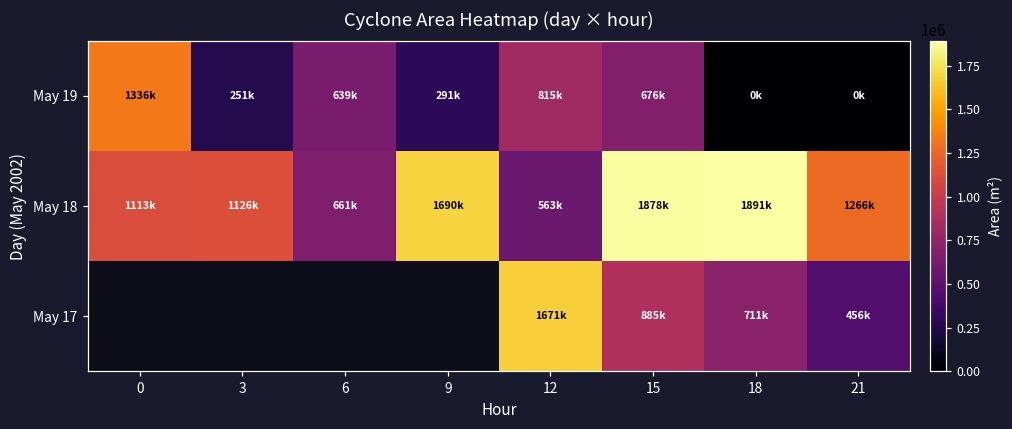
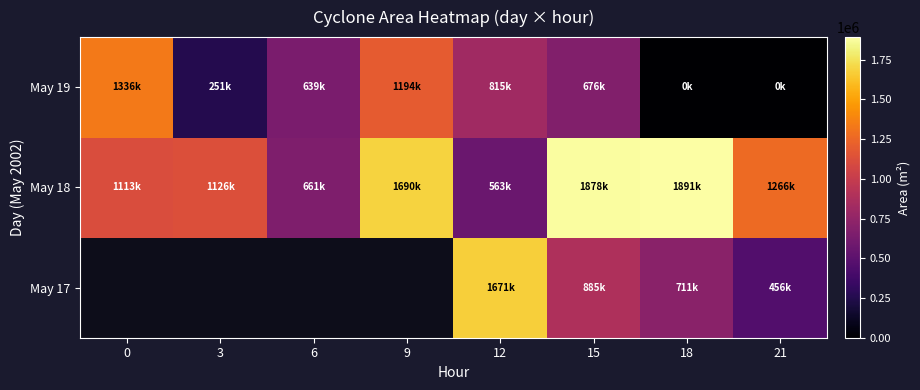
  {
    "May 19": {
      "0": "1336k",
      "3": "251k",
      "6": "639k",
-     "9": "291k",
+     "9": "1194k",
      "12": "815k",
      "15": "676k",
      "18": "0k",
      "21": "0k"
    },
    "May 18": {
      "0": "1113k",
      "3": "1126k",
      "6": "661k",
      "9": "1690k",
      "12": "563k",
      "15": "1878k",
      "18": "1891k",
      "21": "1266k"
    },
    "May 17": {
      "12": "1671k",
      "15": "885k",
      "18": "711k",
      "21": "456k"
    }
  }
